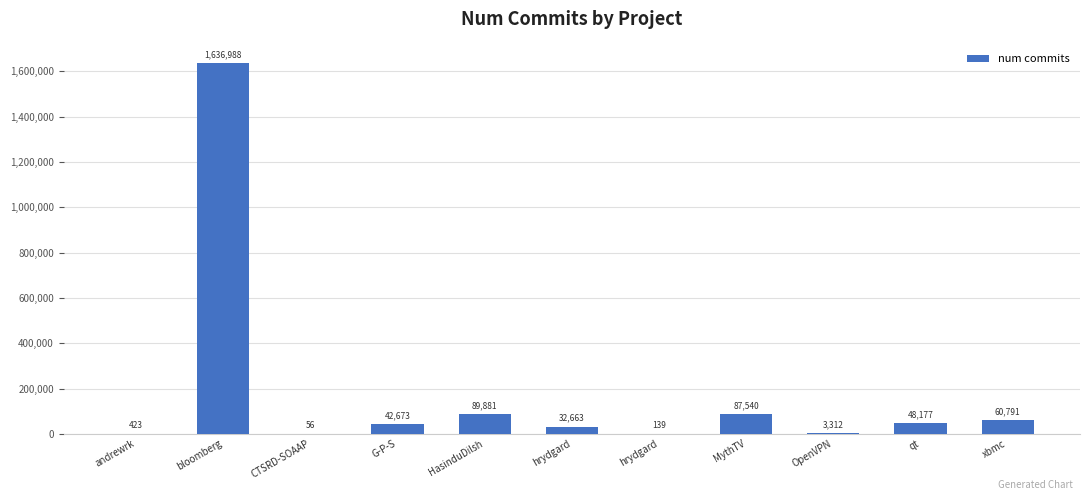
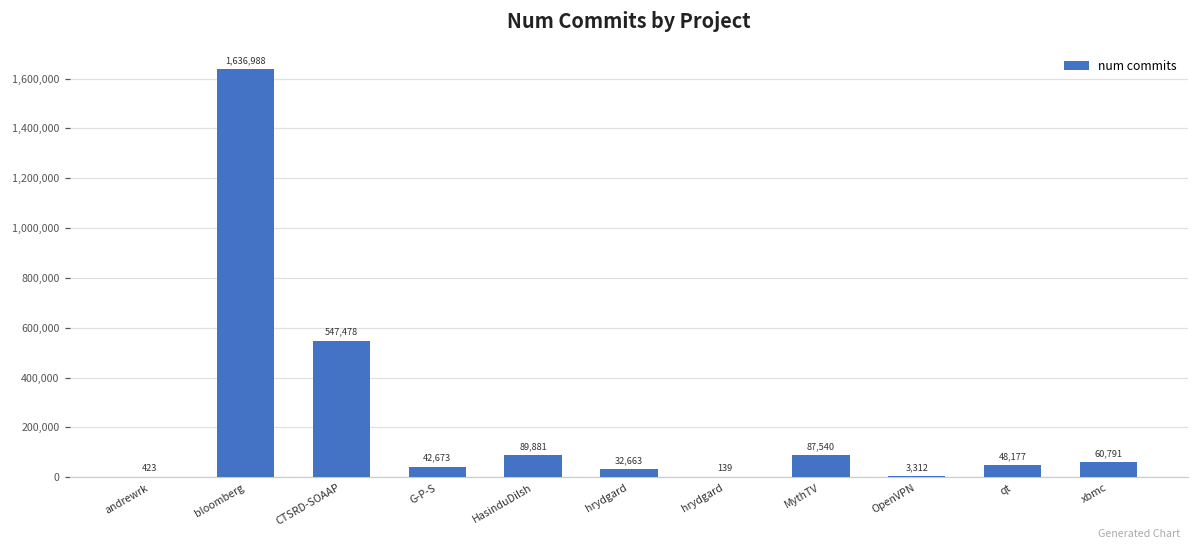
  {
    "andrewrk": "423",
    "bloomberg": "1,636,988",
-   "CTSRD-SOAAP": "56",
+   "CTSRD-SOAAP": "547,478",
    "G-P-S": "42,673",
    "HasinduDilsh": "89,881",
    "MythTV": "87,540",
    "OpenVPN": "3,312",
    "qt": "48,177",
    "xbmc": "60,791"
  }
